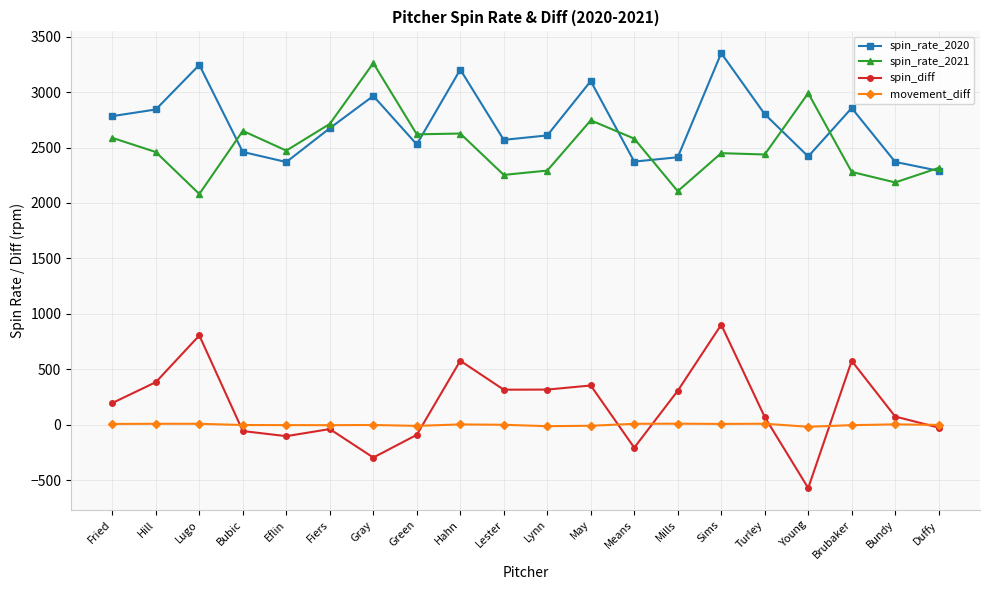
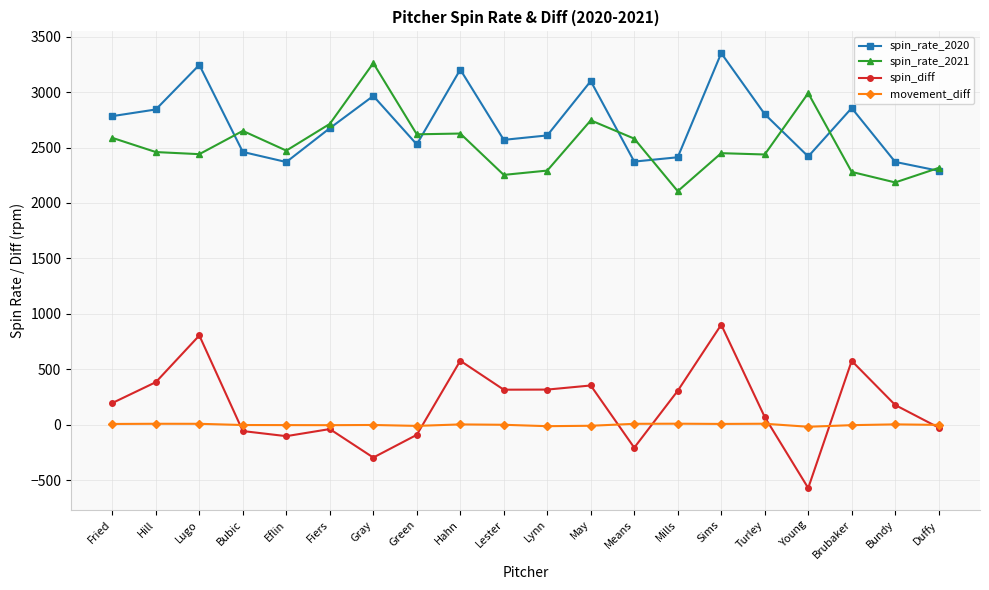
  {
    "spin_rate_2020": {
      "Fried": 2780,
      "Hill": 2840,
      "Lugo": 3250,
      "Bubic": 2460,
      "Eflin": 2370,
      "Fiers": 2670,
      "Gray": 2970,
      "Green": 2530,
      "Hahn": 3200,
      "Lester": 2570,
      "Lynn": 2610,
      "May": 3100,
      "Means": 2370,
      "Mills": 2410,
      "Sims": 3350,
      "Turley": 2800,
      "Young": 2420,
      "Brubaker": 2860,
      "Bundy": 2370,
      "Duffy": 2290
    },
    "spin_rate_2021": {
      "Fried": 2590,
      "Hill": 2460,
-     "Lugo": 2080,
+     "Lugo": 2440,
      "Bubic": 2650,
      "Eflin": 2470,
      "Fiers": 2710,
      "Gray": 3260,
      "Green": 2620,
      "Hahn": 2630,
      "Lester": 2250,
      "Lynn": 2290,
      "May": 2750,
      "Means": 2580,
      "Mills": 2110,
      "Sims": 2450,
      "Turley": 2440,
      "Young": 2990,
      "Brubaker": 2280,
      "Bundy": 2190,
      "Duffy": 2320
    },
    "spin_diff": {
      "Fried": 200,
      "Hill": 380,
      "Lugo": 810,
      "Bubic": -60,
      "Eflin": -100,
      "Fiers": -40,
      "Gray": -300,
      "Green": -90,
      "Hahn": 580,
      "Lester": 320,
      "Lynn": 320,
      "May": 350,
      "Means": -210,
      "Mills": 310,
      "Sims": 900,
      "Turley": 70,
      "Young": -570,
      "Brubaker": 580,
-     "Bundy": 70,
+     "Bundy": 180,
      "Duffy": -30
    },
    "movement_diff": {
      "Fried": 10,
      "Hill": 10,
      "Lugo": 10,
      "Bubic": 0,
      "Eflin": 0,
      "Fiers": 0,
      "Gray": 0,
      "Green": -10,
      "Hahn": 0,
      "Lester": 0,
      "Lynn": -10,
      "May": -10,
      "Means": 10,
      "Mills": 10,
      "Sims": 10,
      "Turley": 10,
      "Young": -20,
      "Brubaker": 0,
      "Bundy": 0,
      "Duffy": 0
    }
  }
